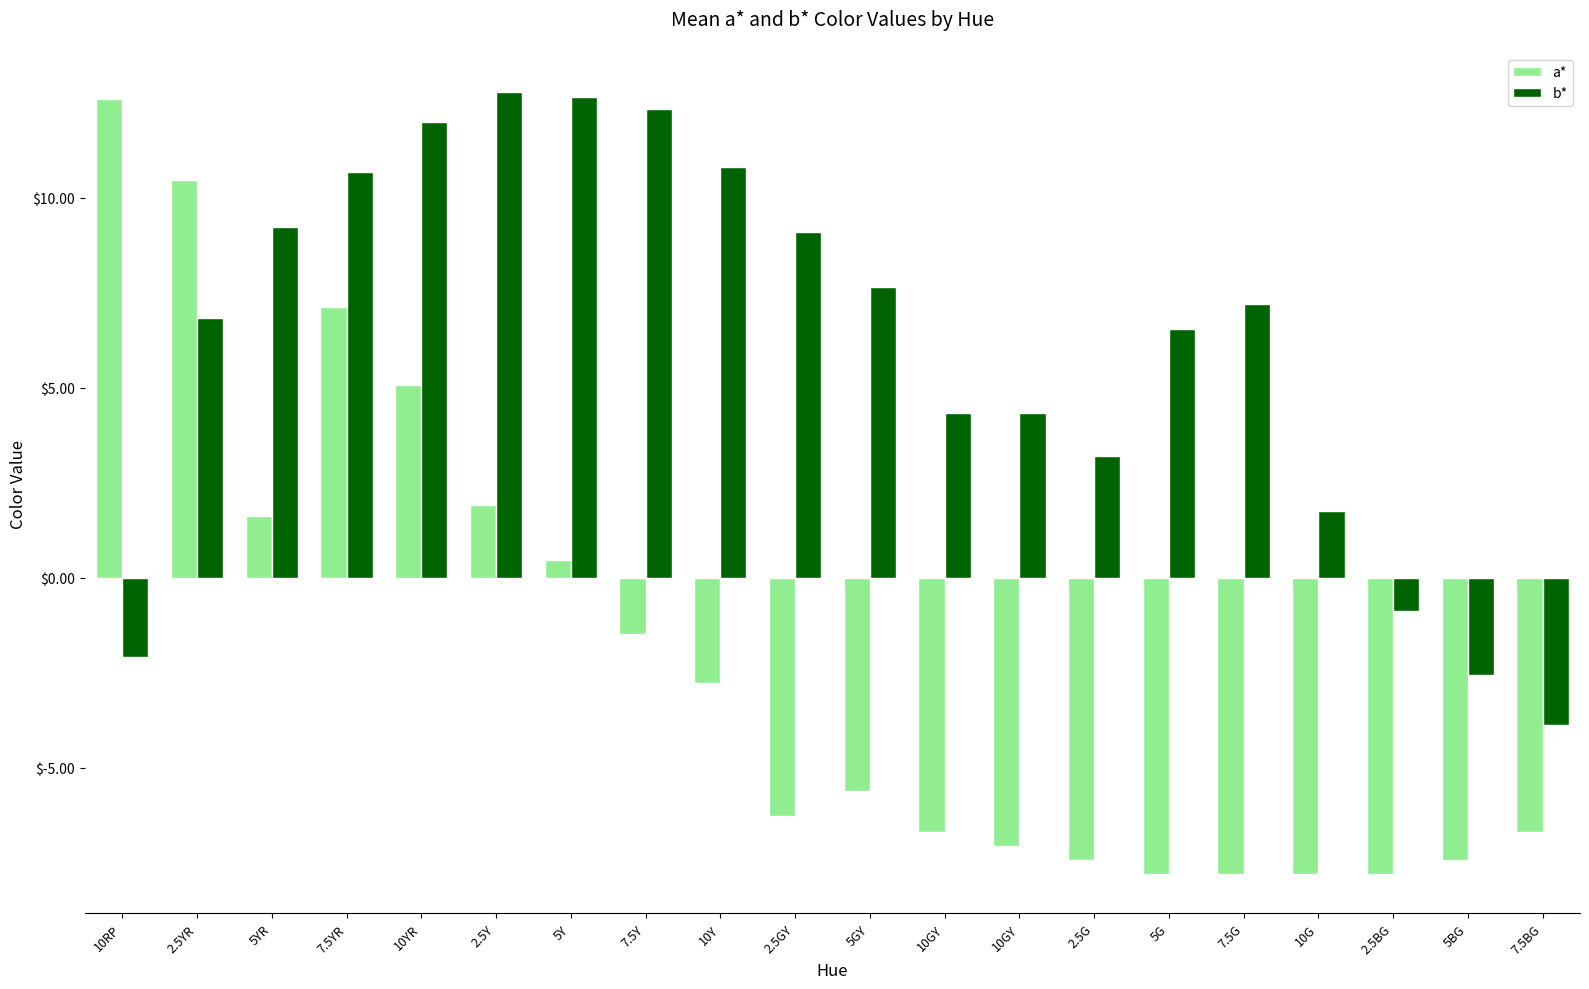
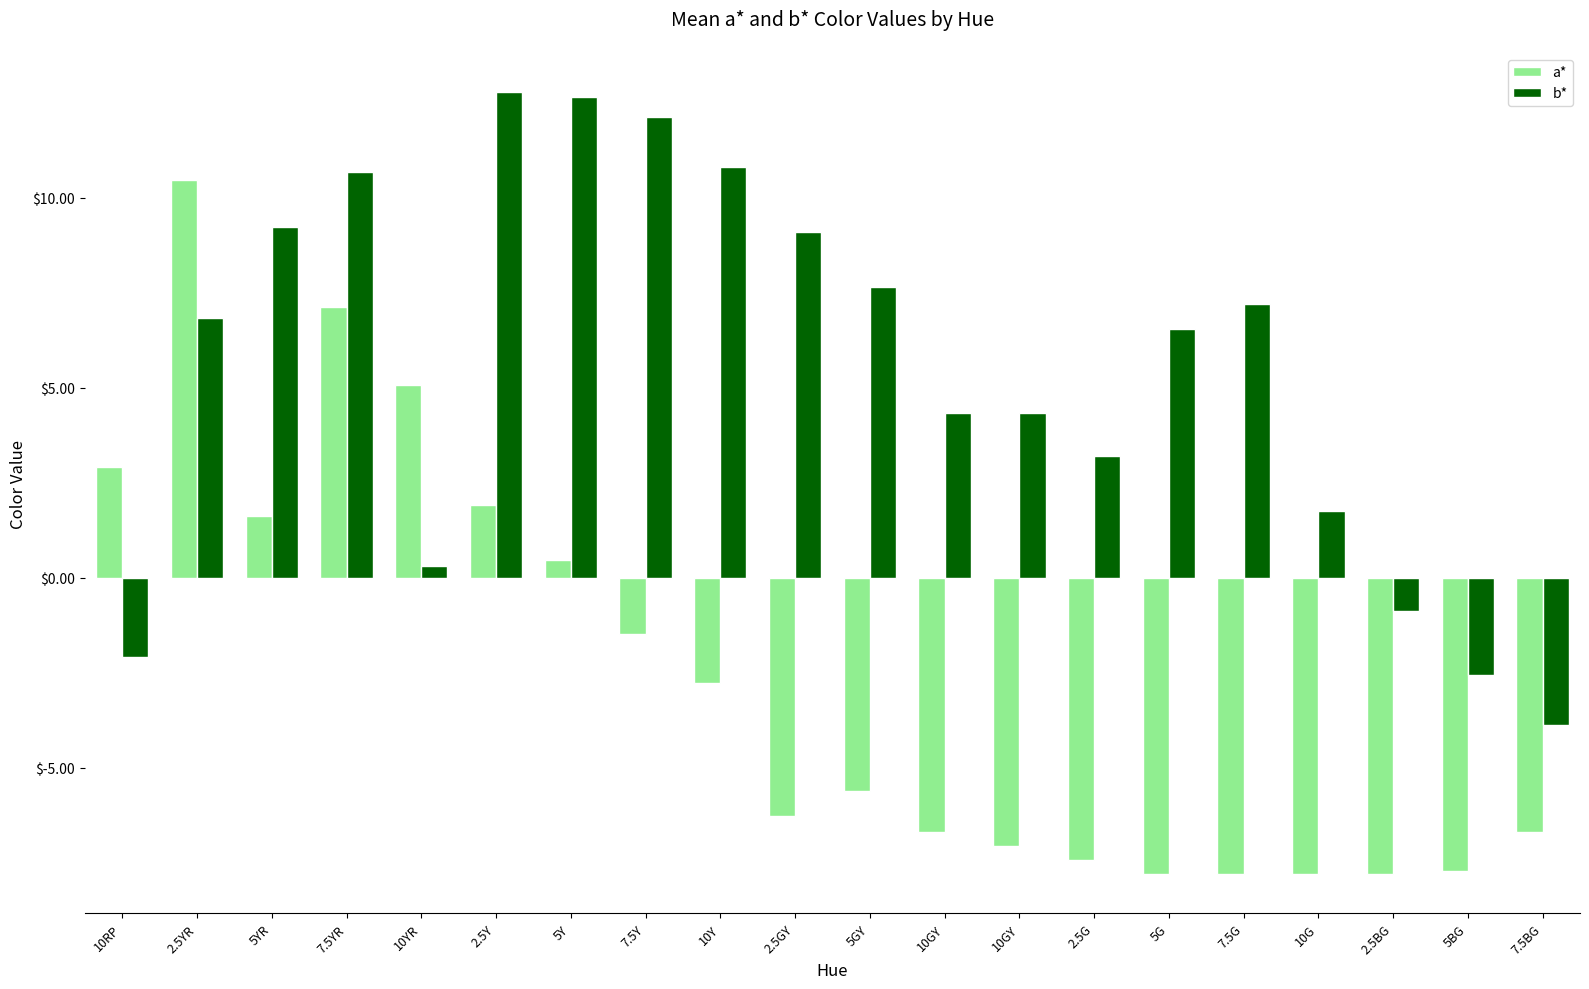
  {
    "a*": {
-     "10RP": "$12.6",
+     "10RP": "$2.9",
      "2.5YR": "$10.5",
      "5YR": "$1.6",
      "7.5YR": "$7.1",
      "10YR": "$5.1",
      "2.5Y": "$1.9",
      "5Y": "$0.5",
      "7.5Y": "$-1.5",
      "10Y": "$-2.8",
      "2.5GY": "$-6.3",
      "5GY": "$-5.6",
      "2.5G": "$-7.4",
      "5G": "$-7.8",
      "7.5G": "$-7.8",
      "10G": "$-7.8",
      "2.5BG": "$-7.8",
-     "5BG": "$-7.4",
+     "5BG": "$-7.7",
      "7.5BG": "$-6.7"
    },
    "b*": {
      "10RP": "$-2.1",
      "2.5YR": "$6.8",
      "5YR": "$9.2",
      "7.5YR": "$10.7",
-     "10YR": "$12.0",
+     "10YR": "$0.3",
      "2.5Y": "$12.8",
      "5Y": "$12.7",
-     "7.5Y": "$12.3",
+     "7.5Y": "$12.1",
      "10Y": "$10.8",
      "2.5GY": "$9.1",
      "5GY": "$7.6",
      "2.5G": "$3.2",
      "5G": "$6.5",
      "7.5G": "$7.2",
      "10G": "$1.8",
      "2.5BG": "$-0.9",
      "5BG": "$-2.6",
      "7.5BG": "$-3.9"
    }
  }
